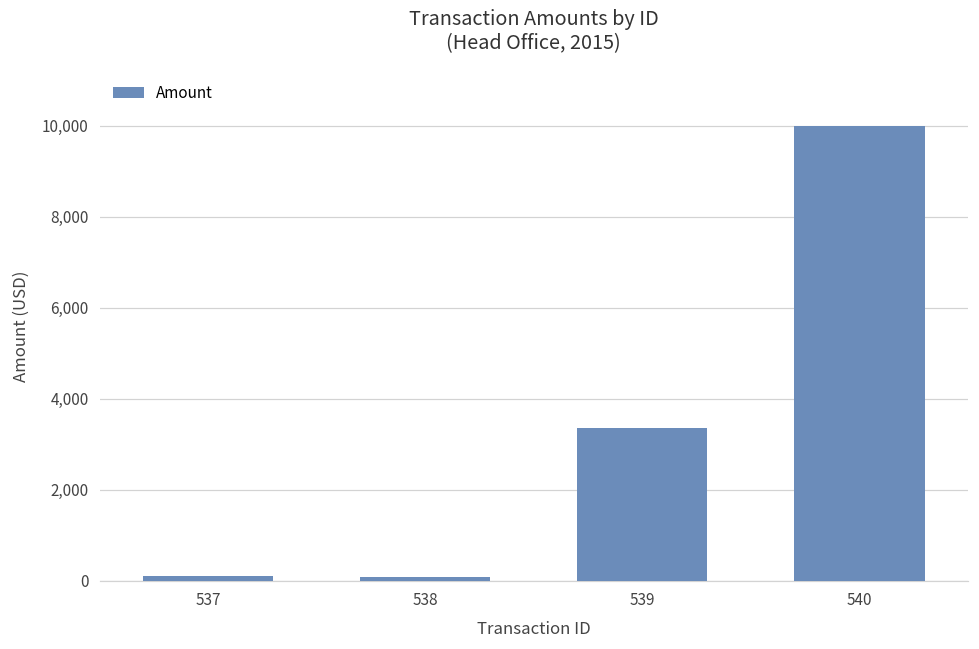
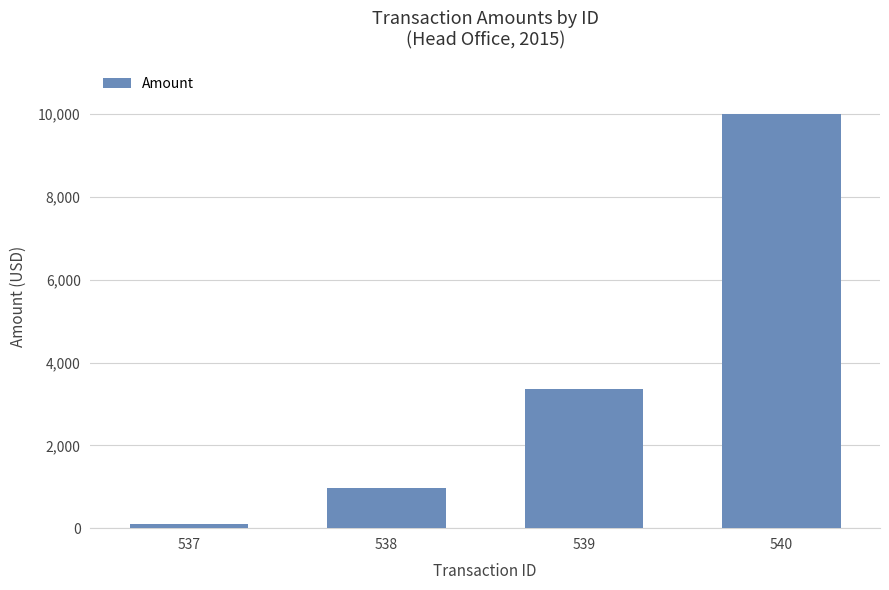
  {
    "537": "100",
-   "538": "100",
+   "538": "1,000",
    "539": "3,400",
    "540": "10,000"
  }
